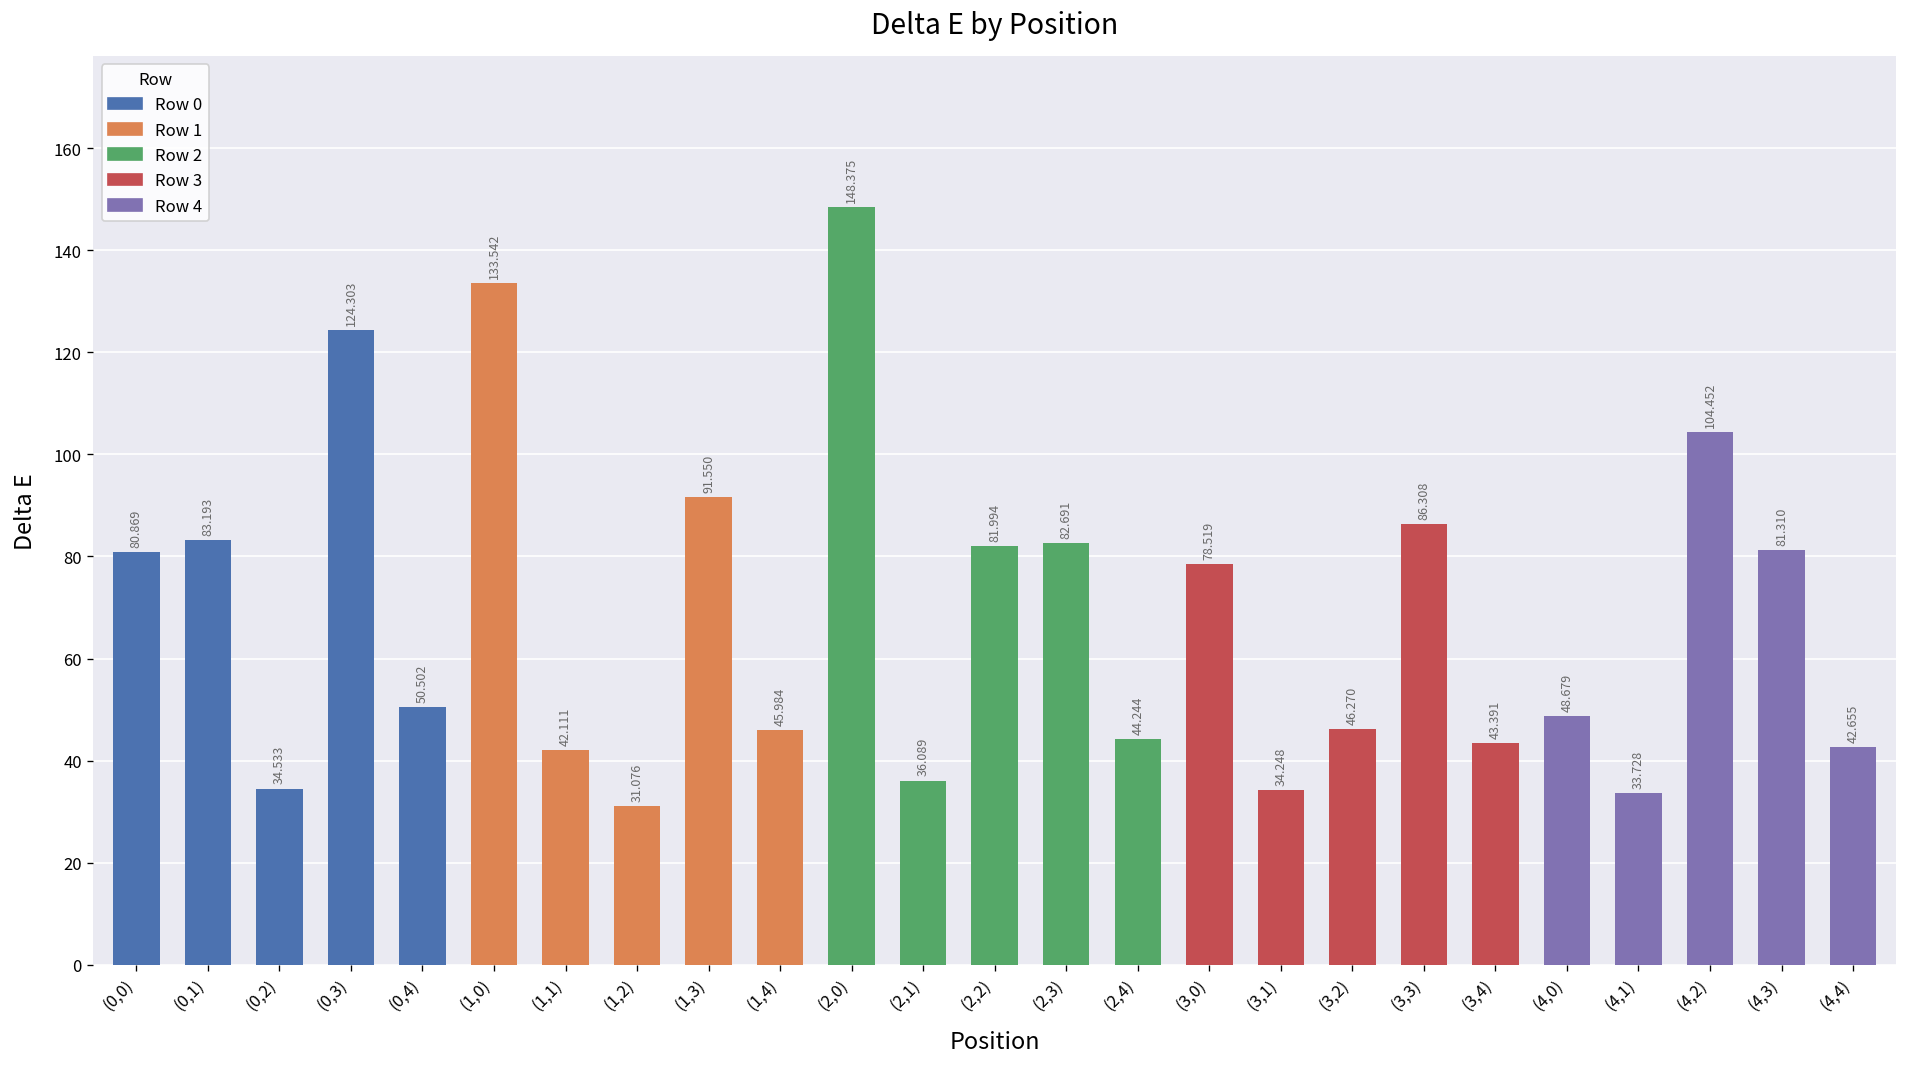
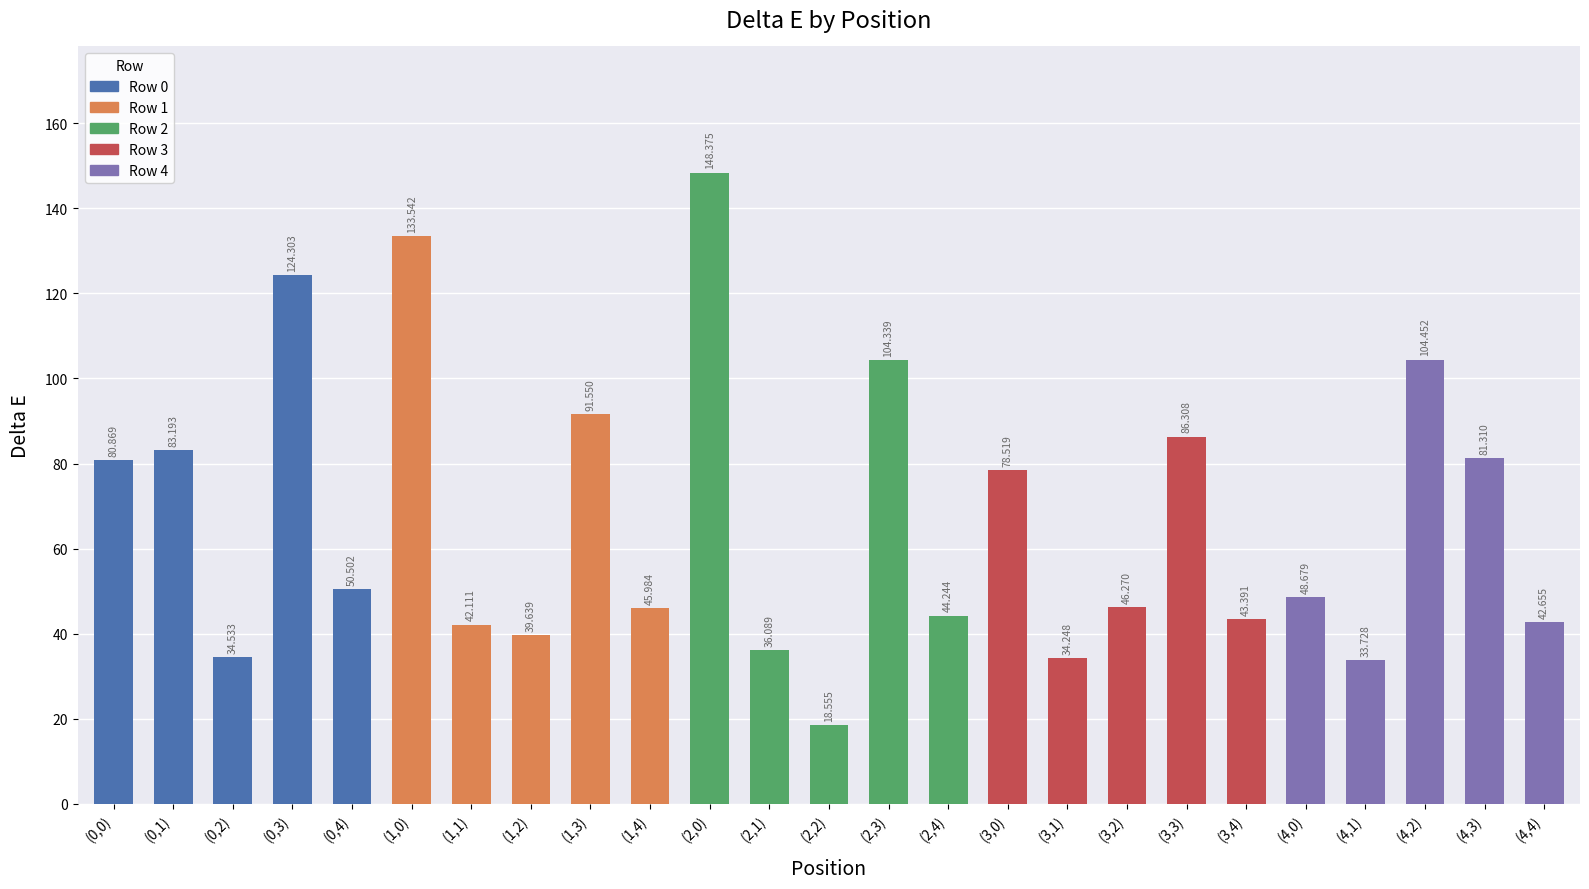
  {
    "(0,0)": 80.869,
    "(0,1)": 83.193,
    "(0,2)": 34.533,
    "(0,3)": 124.303,
    "(0,4)": 50.502,
    "(1,0)": 133.542,
    "(1,1)": 42.111,
-   "(1,2)": 31.076,
+   "(1,2)": 39.639,
    "(1,3)": 91.550,
    "(1,4)": 45.984,
    "(2,0)": 148.375,
    "(2,1)": 36.089,
-   "(2,2)": 81.994,
-   "(2,3)": 82.691,
+   "(2,2)": 18.555,
+   "(2,3)": 104.339,
    "(2,4)": 44.244,
    "(3,0)": 78.519,
    "(3,1)": 34.248,
    "(3,2)": 46.270,
    "(3,3)": 86.308,
    "(3,4)": 43.391,
    "(4,0)": 48.679,
    "(4,1)": 33.728,
    "(4,2)": 104.452,
    "(4,3)": 81.310,
    "(4,4)": 42.655
  }
